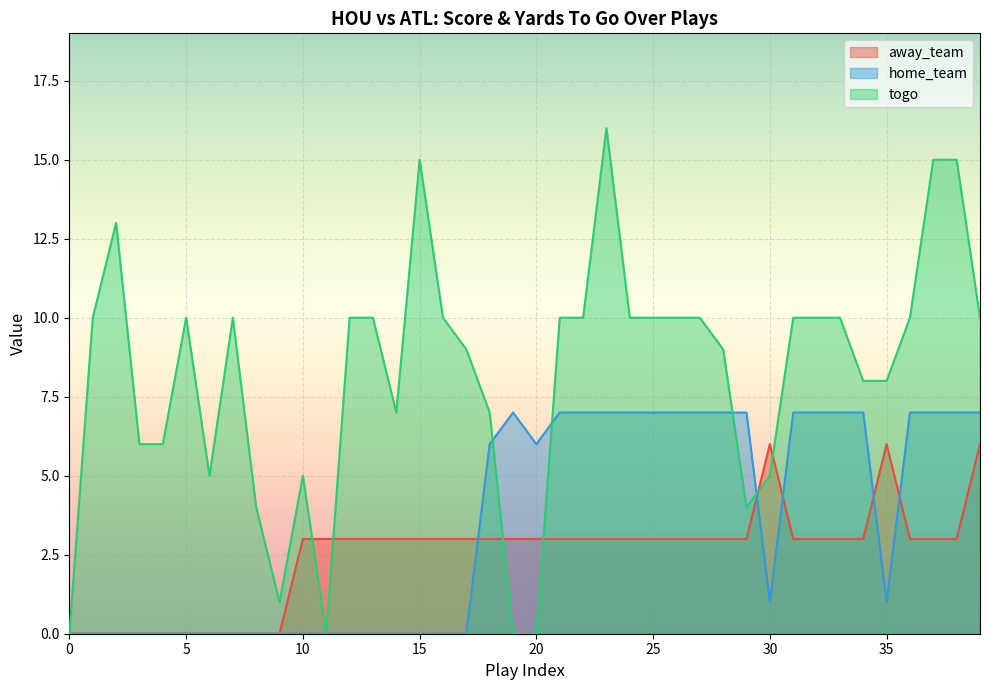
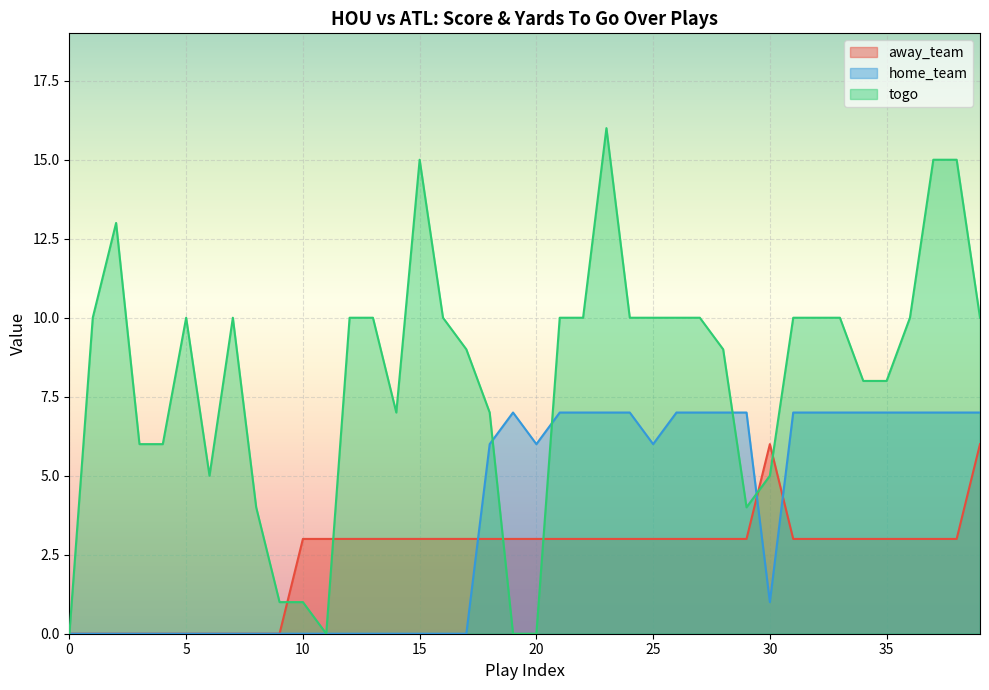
  {
    "away_team": {
      "10": 3,
      "15": 3,
      "20": 3,
      "25": 3,
      "30": 6,
-     "35": 6
+     "35": 3
    },
    "home_team": {
      "10": 0,
      "15": 0,
      "20": 6,
-     "25": 7,
+     "25": 6,
      "30": 1,
-     "35": 1
+     "35": 7
    },
    "togo": {
      "5": 10,
-     "10": 5,
+     "10": 1,
      "15": 15,
      "20": 0,
      "25": 10,
      "30": 5,
      "35": 8
    }
  }
